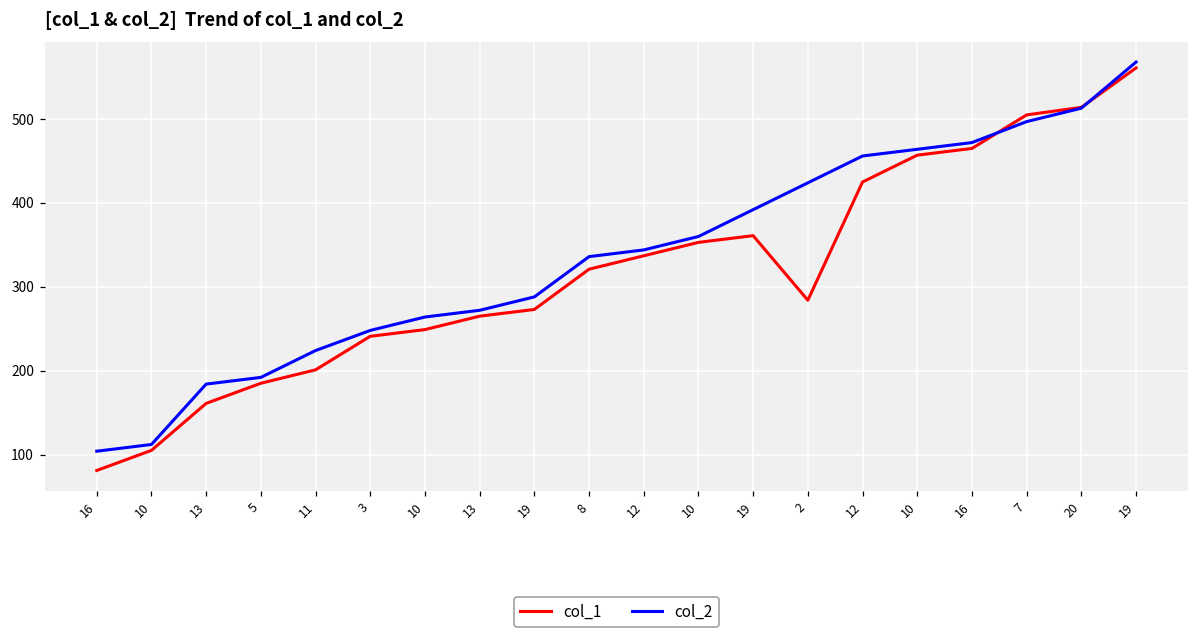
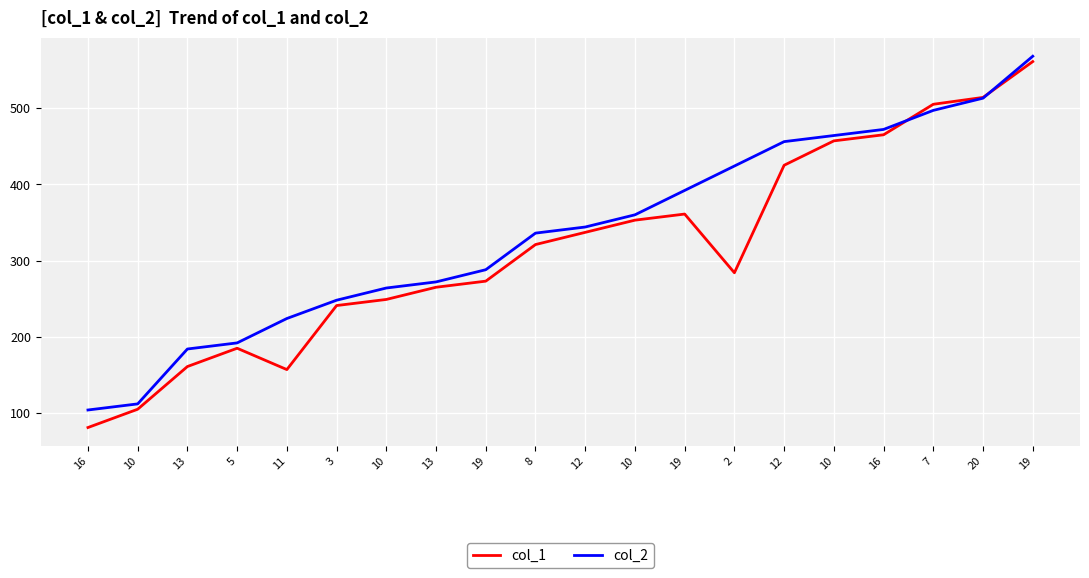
  {
    "col_1": {
      "5": 190,
-     "11": 200,
+     "11": 160,
      "3": 240,
      "8": 320,
      "2": 280,
      "7": 510
    },
    "col_2": {
      "5": 190,
      "11": 220,
      "3": 250,
      "8": 340,
      "2": 420,
      "7": 500
    }
  }
